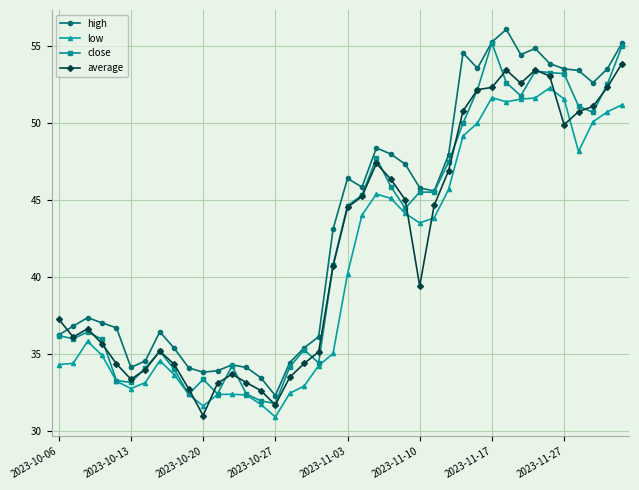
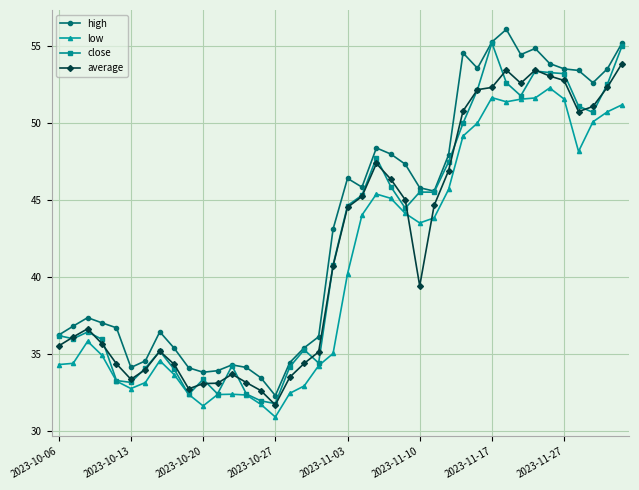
  {
    "average": {
-     "2023-10-06": 37.2,
+     "2023-10-06": 35.5,
      "2023-10-13": 33.3,
-     "2023-10-20": 31.0,
+     "2023-10-20": 33.1,
      "2023-11-10": 39.4,
      "2023-11-17": 52.3,
-     "2023-11-27": 49.9
+     "2023-11-27": 52.8
    }
  }
